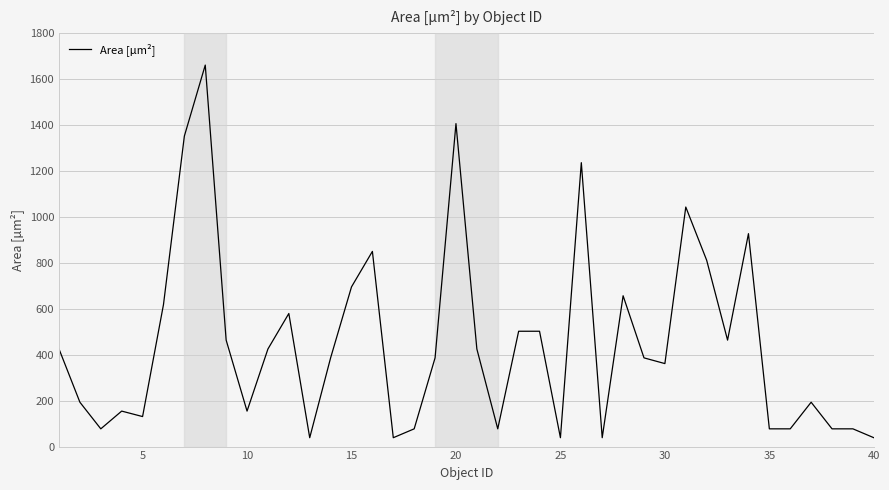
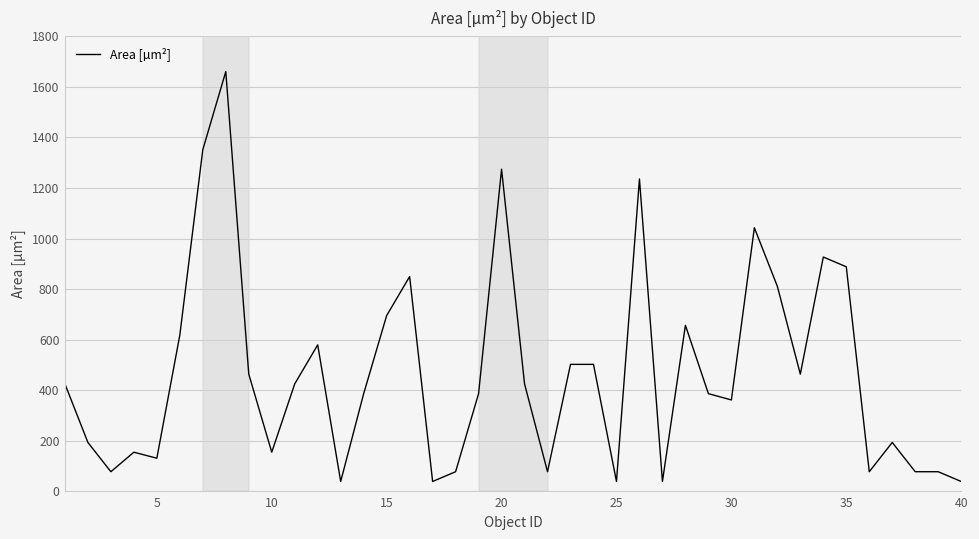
  {
    "5": 130,
    "10": 150,
    "15": 700,
-   "20": 1410,
+   "20": 1270,
    "25": 40,
    "30": 360,
-   "35": 80,
+   "35": 890,
    "40": 40
  }
